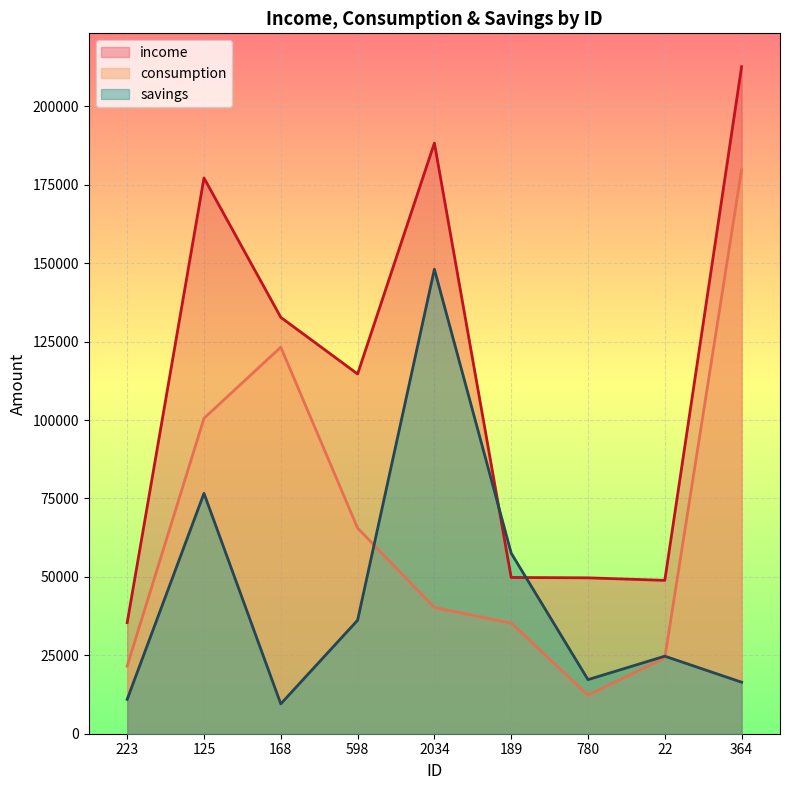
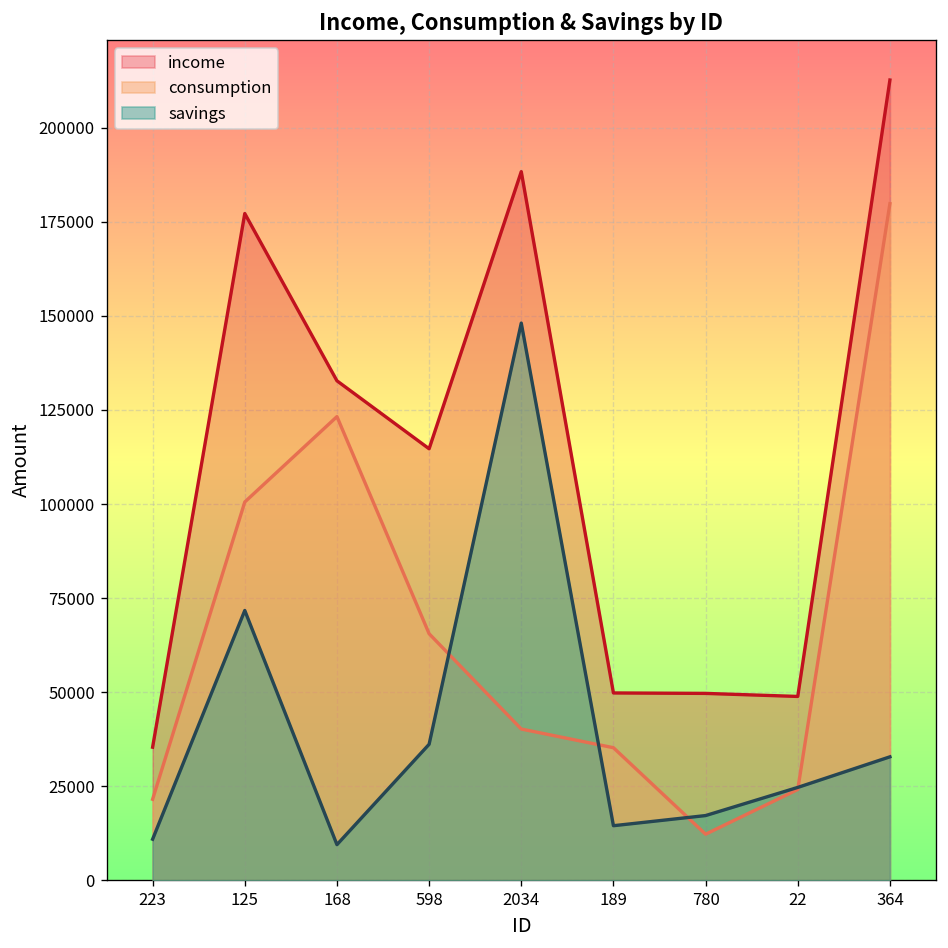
  {
    "savings": {
      "223": 11000,
-     "125": 77000,
+     "125": 72000,
      "168": 10000,
      "598": 36000,
      "2034": 148000,
-     "189": 58000,
+     "189": 15000,
      "780": 17000,
-     "364": 16000
+     "364": 33000
    }
  }
